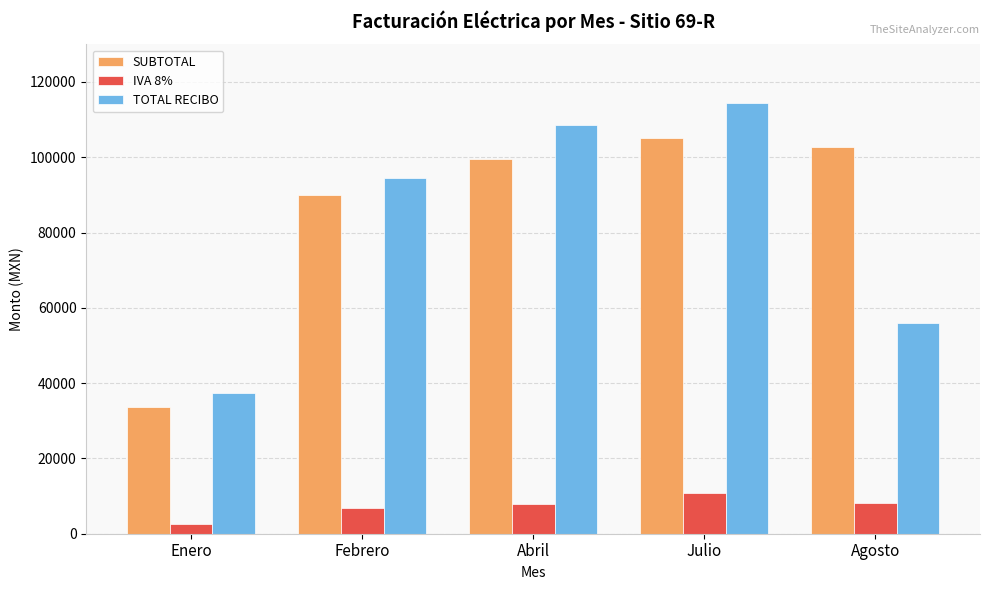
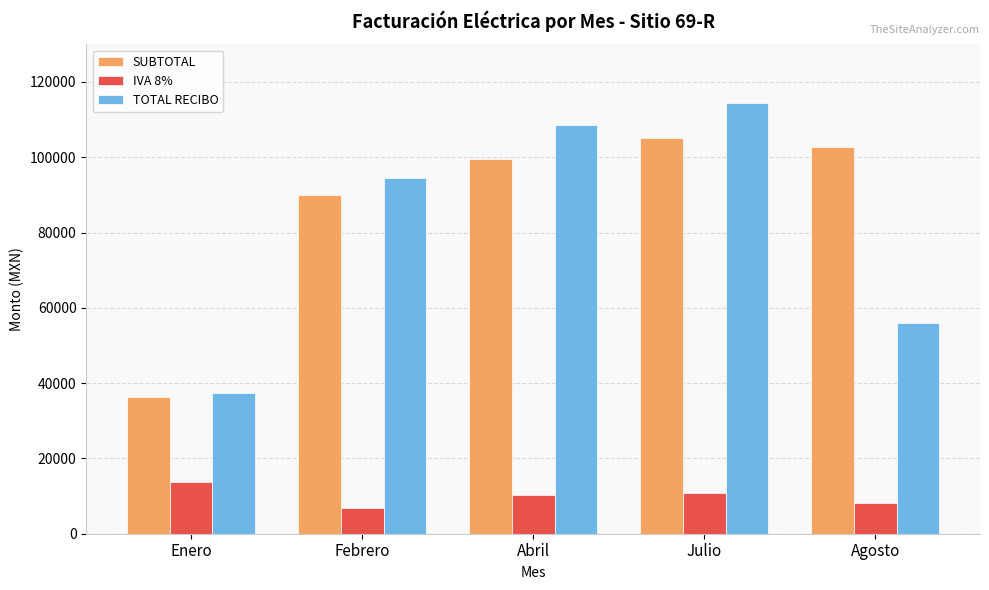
  {
    "SUBTOTAL": {
-     "Enero": 34000,
+     "Enero": 36000,
      "Febrero": 90000,
      "Abril": 99000,
      "Julio": 105000,
      "Agosto": 103000
    },
    "IVA 8%": {
-     "Enero": 3000,
+     "Enero": 14000,
      "Febrero": 7000,
-     "Abril": 8000,
+     "Abril": 10000,
      "Julio": 11000,
      "Agosto": 8000
    },
    "TOTAL RECIBO": {
      "Enero": 37000,
      "Febrero": 95000,
      "Abril": 109000,
      "Julio": 115000,
      "Agosto": 56000
    }
  }
